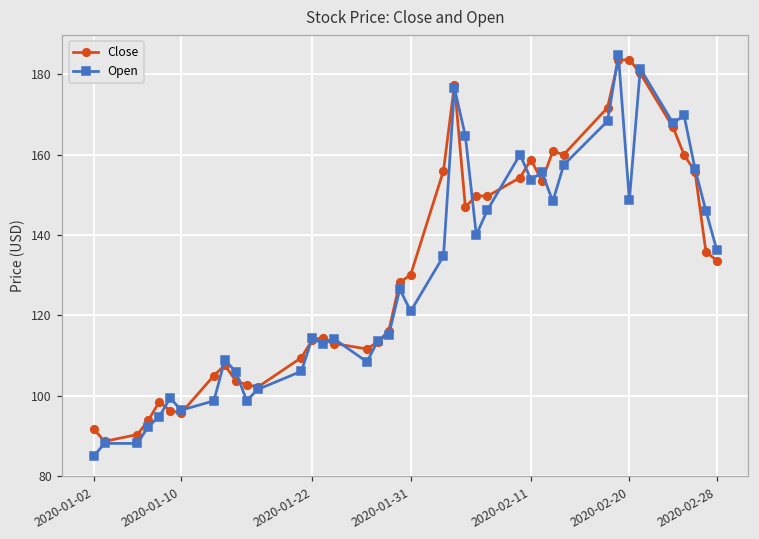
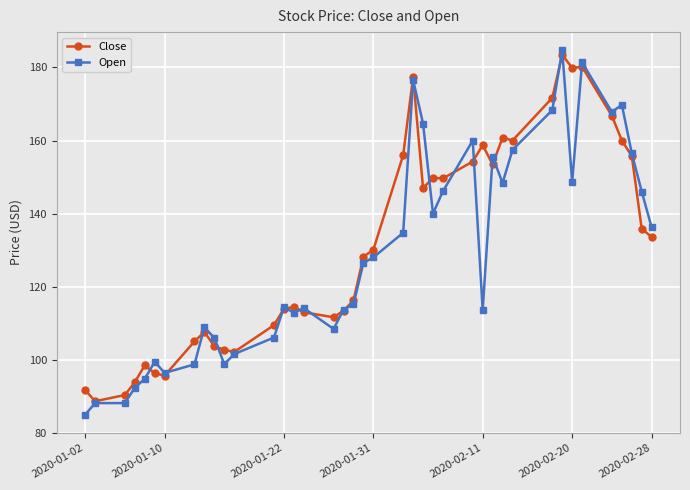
  {
    "Close": {
      "2020-01-02": 92,
      "2020-01-10": 96,
      "2020-01-31": 130,
      "2020-02-11": 159,
-     "2020-02-20": 184,
+     "2020-02-20": 180,
      "2020-02-28": 134
    },
    "Open": {
      "2020-01-02": 85,
      "2020-01-10": 96,
-     "2020-01-31": 121,
-     "2020-02-11": 154,
+     "2020-01-31": 128,
+     "2020-02-11": 114,
      "2020-02-20": 149,
      "2020-02-28": 136
    }
  }
